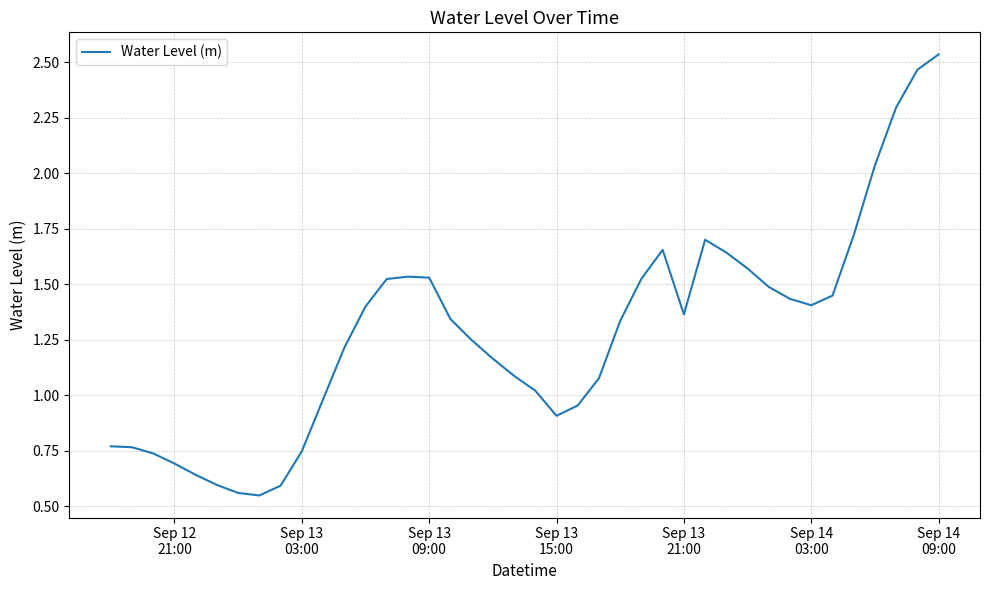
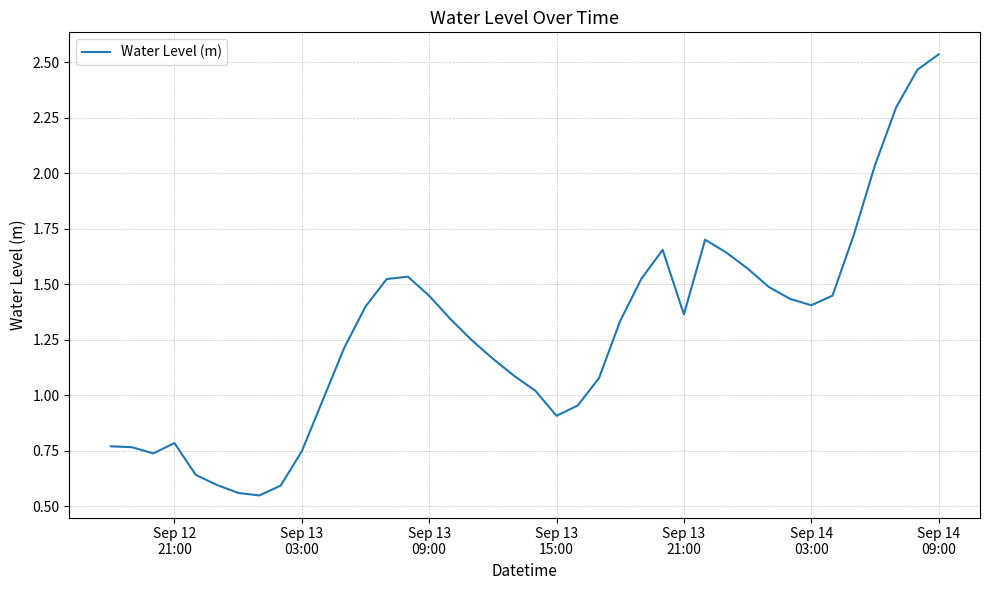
  {
-   "Sep 12 21:00": 0.69,
+   "Sep 12 21:00": 0.78,
    "Sep 13 03:00": 0.75,
-   "Sep 13 09:00": 1.53,
+   "Sep 13 09:00": 1.45,
    "Sep 13 15:00": 0.91,
    "Sep 13 21:00": 1.36,
    "Sep 14 03:00": 1.41,
    "Sep 14 09:00": 2.54
  }
